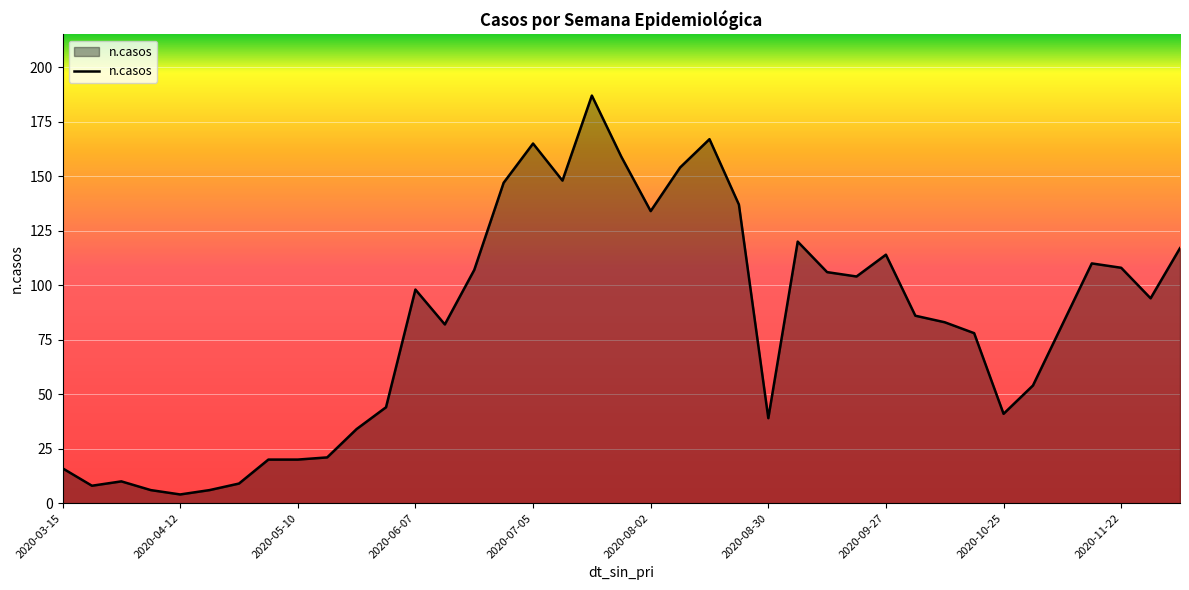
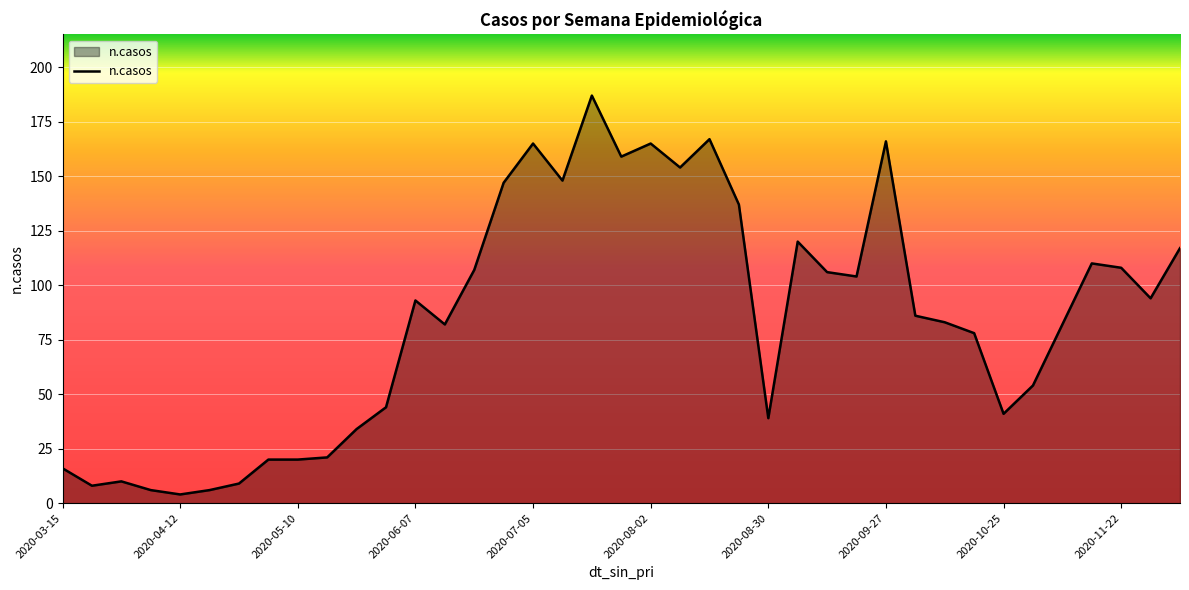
  {
    "2020-03-15": 16,
    "2020-04-12": 4,
    "2020-05-10": 20,
-   "2020-06-07": 98,
+   "2020-06-07": 93,
    "2020-07-05": 165,
-   "2020-08-02": 134,
+   "2020-08-02": 165,
    "2020-08-30": 39,
-   "2020-09-27": 114,
+   "2020-09-27": 166,
    "2020-10-25": 41,
    "2020-11-22": 108
  }
